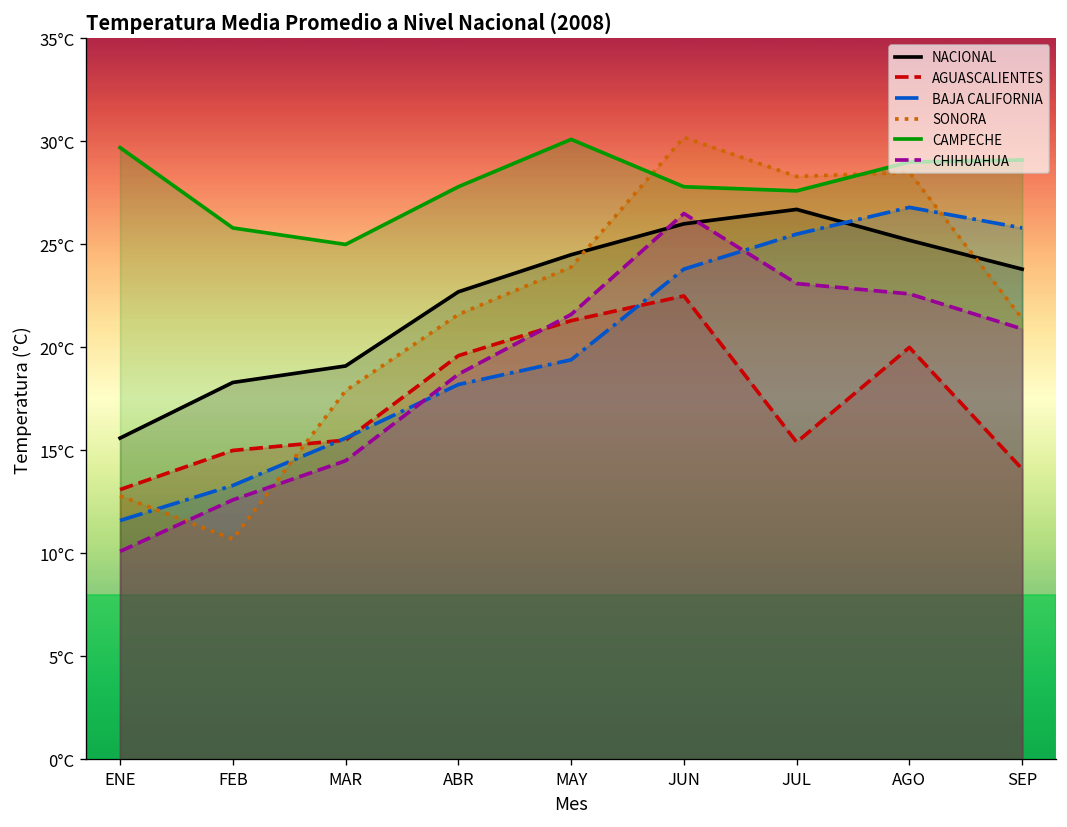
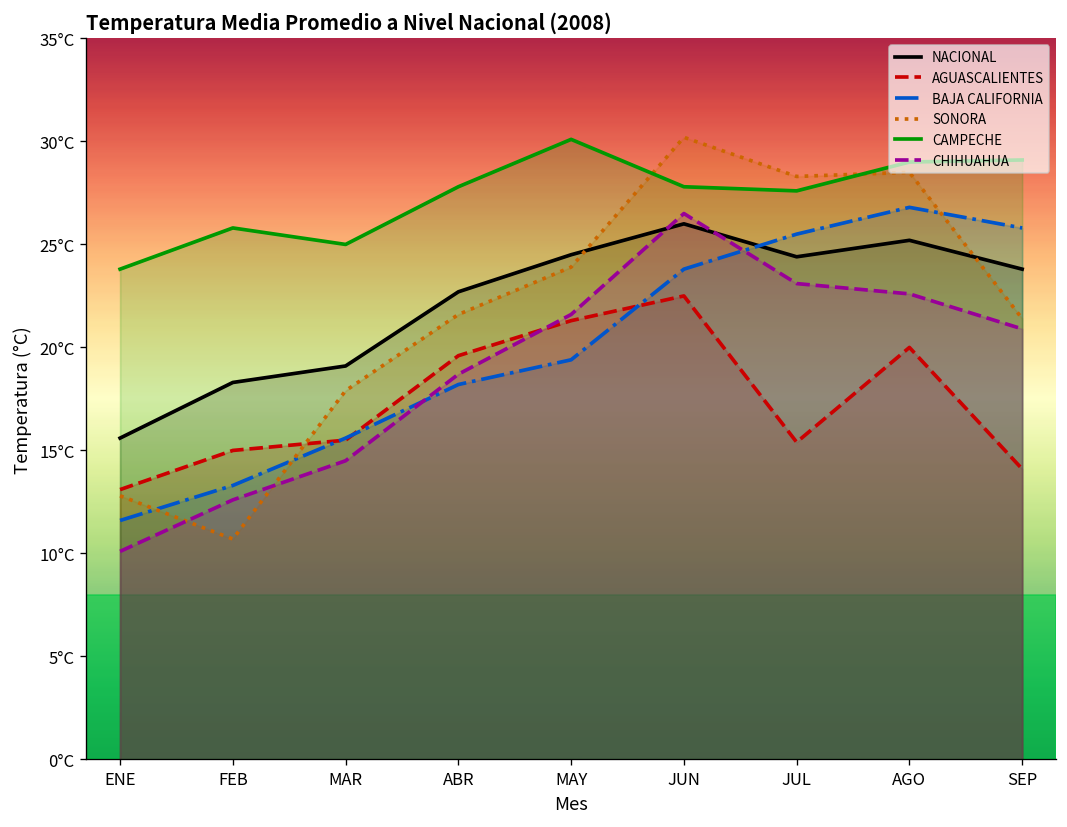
  {
    "NACIONAL": {
      "ENE": "15.6°C",
      "FEB": "18.3°C",
      "MAR": "19.1°C",
      "ABR": "22.7°C",
      "MAY": "24.5°C",
      "JUN": "26.0°C",
-     "JUL": "26.7°C",
+     "JUL": "24.4°C",
      "AGO": "25.2°C",
      "SEP": "23.8°C"
    },
    "AGUASCALIENTES": {
      "ENE": "13.1°C",
      "FEB": "15.0°C",
      "ABR": "19.6°C",
      "MAY": "21.3°C",
      "JUN": "22.5°C",
      "JUL": "15.4°C",
      "AGO": "20.0°C",
      "SEP": "14.1°C"
    },
    "BAJA CALIFORNIA": {
      "ENE": "11.6°C",
      "FEB": "13.3°C",
      "ABR": "18.2°C",
      "MAY": "19.4°C",
      "JUN": "23.8°C",
      "JUL": "25.5°C",
      "AGO": "26.8°C",
      "SEP": "25.8°C"
    },
    "SONORA": {
      "ENE": "12.8°C",
      "FEB": "10.7°C",
      "MAR": "17.9°C",
      "ABR": "21.6°C",
      "MAY": "23.9°C",
      "JUN": "30.2°C",
      "JUL": "28.3°C",
      "AGO": "28.5°C",
      "SEP": "21.4°C"
    },
    "CAMPECHE": {
-     "ENE": "29.7°C",
+     "ENE": "23.8°C",
      "FEB": "25.8°C",
      "MAR": "25.0°C",
      "ABR": "27.8°C",
      "MAY": "30.1°C",
      "JUN": "27.8°C",
      "JUL": "27.6°C",
      "AGO": "29.0°C"
    },
    "CHIHUAHUA": {
      "ENE": "10.1°C",
      "FEB": "12.6°C",
      "MAR": "14.5°C",
      "ABR": "18.7°C",
      "MAY": "21.6°C",
      "JUN": "26.5°C",
      "JUL": "23.1°C",
      "AGO": "22.6°C",
      "SEP": "20.9°C"
    }
  }
